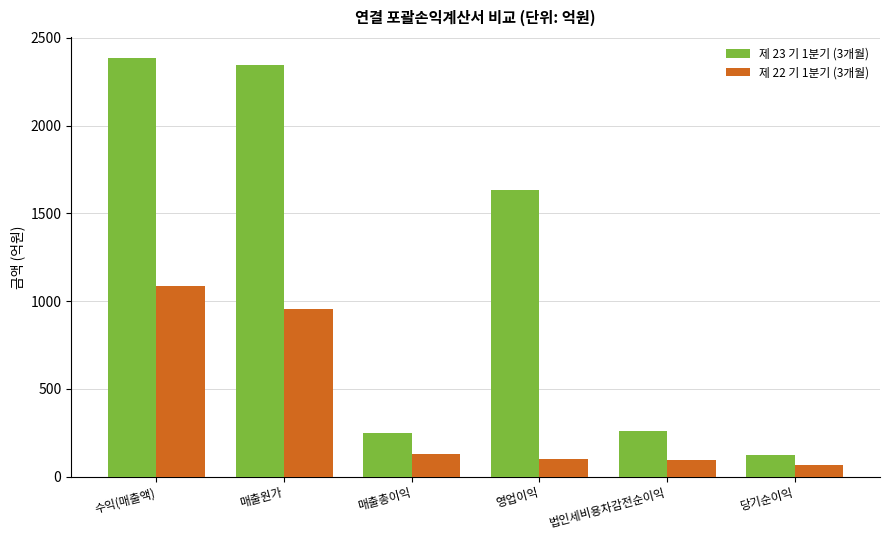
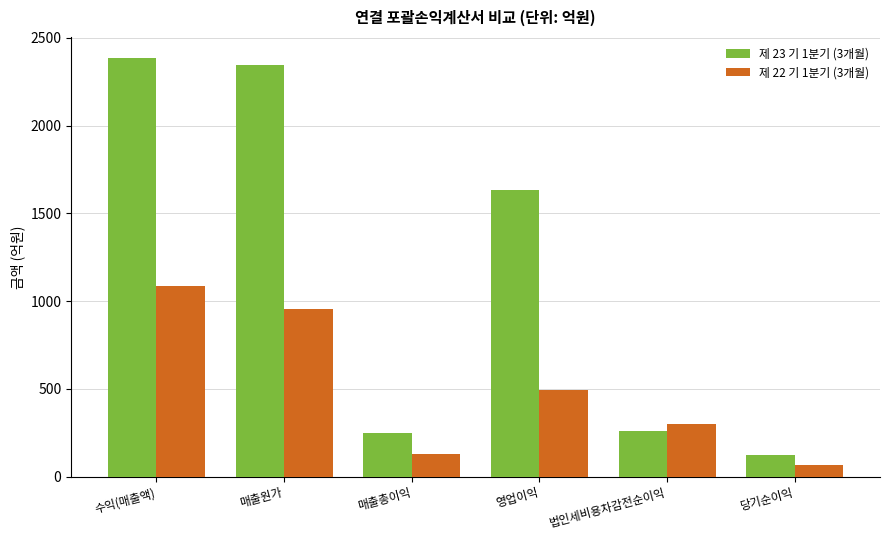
  {
    "제 23 기 1분기 (3개월)": {
      "수익(매출액)": 2390,
      "매출원가": 2350,
      "매출총이익": 250,
      "영업이익": 1640,
      "법인세비용차감전순이익": 260,
      "당기순이익": 130
    },
    "제 22 기 1분기 (3개월)": {
      "수익(매출액)": 1090,
      "매출원가": 960,
      "매출총이익": 130,
-     "영업이익": 100,
-     "법인세비용차감전순이익": 100,
+     "영업이익": 500,
+     "법인세비용차감전순이익": 300,
      "당기순이익": 70
    }
  }
